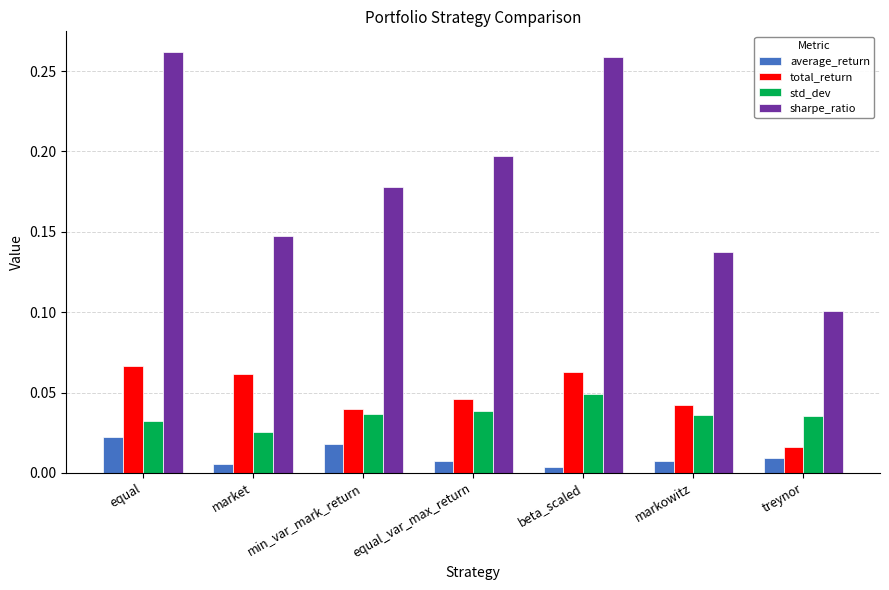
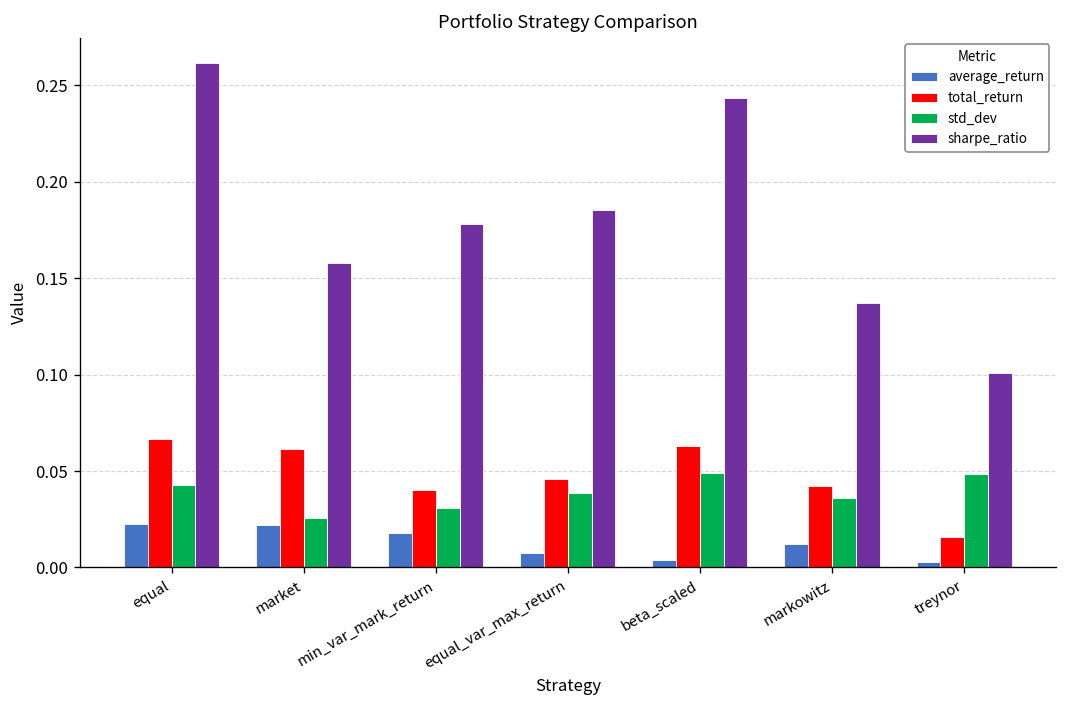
  {
    "average_return": {
      "equal": 0.023,
-     "market": 0.005,
+     "market": 0.022,
      "min_var_mark_return": 0.018,
      "equal_var_max_return": 0.008,
      "beta_scaled": 0.004,
-     "markowitz": 0.007,
-     "treynor": 0.009
+     "markowitz": 0.012,
+     "treynor": 0.003
    },
    "total_return": {
      "equal": 0.067,
      "market": 0.062,
      "min_var_mark_return": 0.040,
      "equal_var_max_return": 0.046,
      "beta_scaled": 0.063,
      "markowitz": 0.042,
      "treynor": 0.016
    },
    "std_dev": {
-     "equal": 0.033,
+     "equal": 0.042,
      "market": 0.026,
-     "min_var_mark_return": 0.036,
+     "min_var_mark_return": 0.031,
      "equal_var_max_return": 0.039,
      "beta_scaled": 0.049,
      "markowitz": 0.036,
-     "treynor": 0.035
+     "treynor": 0.049
    },
    "sharpe_ratio": {
      "equal": 0.262,
-     "market": 0.147,
+     "market": 0.158,
      "min_var_mark_return": 0.178,
-     "equal_var_max_return": 0.197,
-     "beta_scaled": 0.259,
+     "equal_var_max_return": 0.185,
+     "beta_scaled": 0.243,
      "markowitz": 0.137,
      "treynor": 0.101
    }
  }
